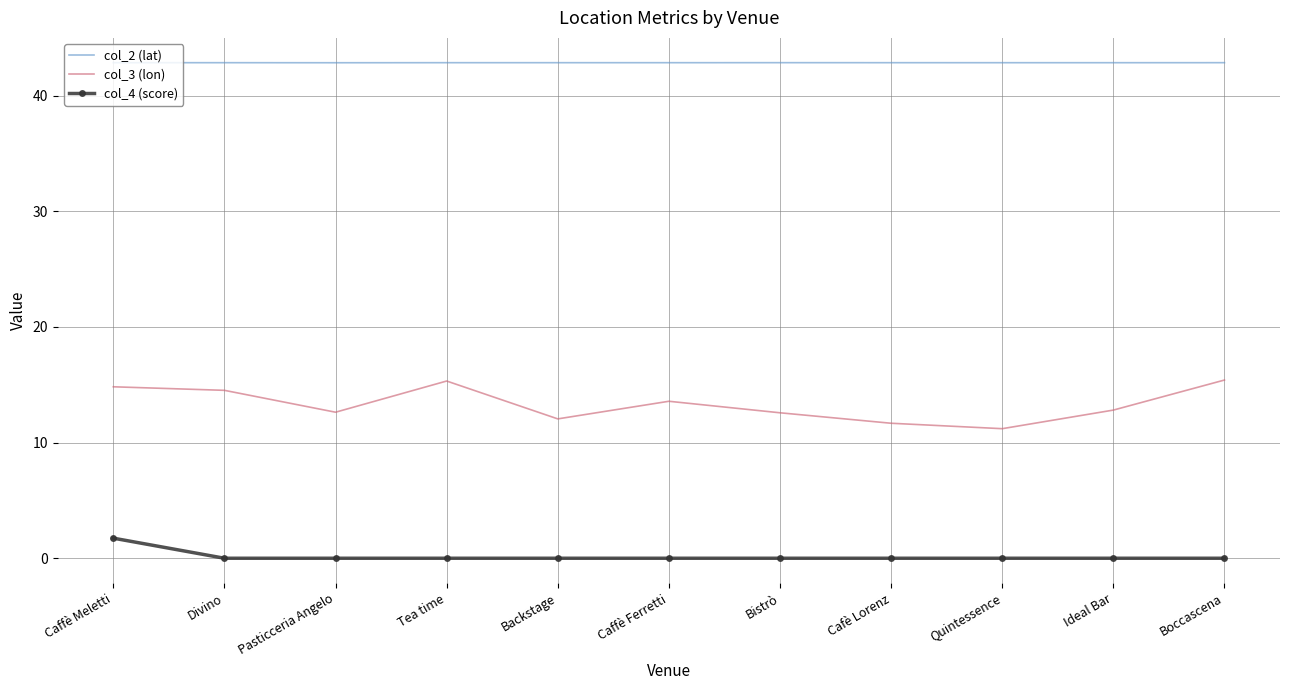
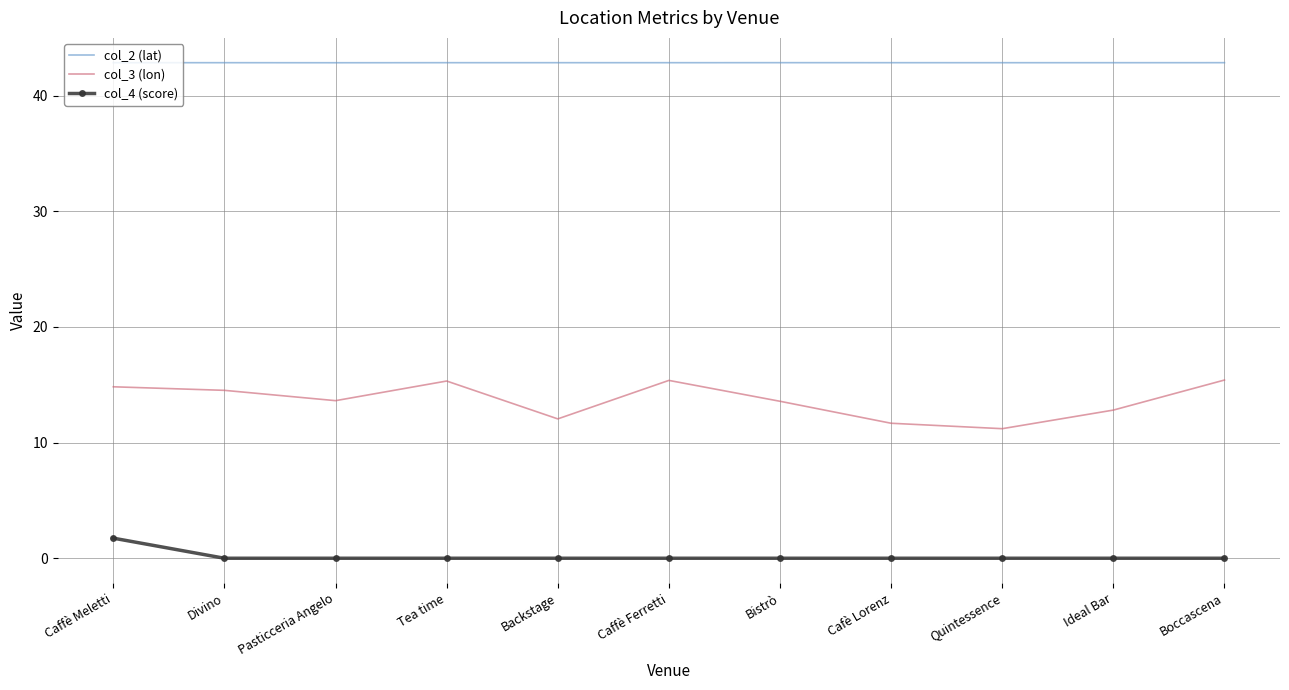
  {
    "col_2 (lat)": {
      "Divino": 42.9,
      "Pasticceria Angelo": 42.8,
      "Tea time": 42.9,
      "Backstage": 42.9,
      "Caffè Ferretti": 42.9,
      "Bistrò": 42.9,
      "Cafè Lorenz": 42.9,
      "Quintessence": 42.9,
      "Ideal Bar": 42.9,
      "Boccascena": 42.9
    },
    "col_3 (lon)": {
      "Caffè Meletti": 14.8,
      "Divino": 14.5,
-     "Pasticceria Angelo": 12.6,
+     "Pasticceria Angelo": 13.6,
      "Tea time": 15.3,
      "Backstage": 12.1,
-     "Caffè Ferretti": 13.6,
-     "Bistrò": 12.6,
+     "Caffè Ferretti": 15.4,
+     "Bistrò": 13.6,
      "Cafè Lorenz": 11.7,
      "Quintessence": 11.2,
      "Ideal Bar": 12.8,
      "Boccascena": 15.4
    },
    "col_4 (score)": {
      "Caffè Meletti": 1.7,
      "Divino": 0.0,
      "Pasticceria Angelo": 0.0,
      "Tea time": 0.0,
      "Backstage": 0.0,
      "Caffè Ferretti": 0.0,
      "Bistrò": 0.0,
      "Cafè Lorenz": 0.0,
      "Quintessence": 0.0,
      "Ideal Bar": 0.0,
      "Boccascena": 0.0
    }
  }
